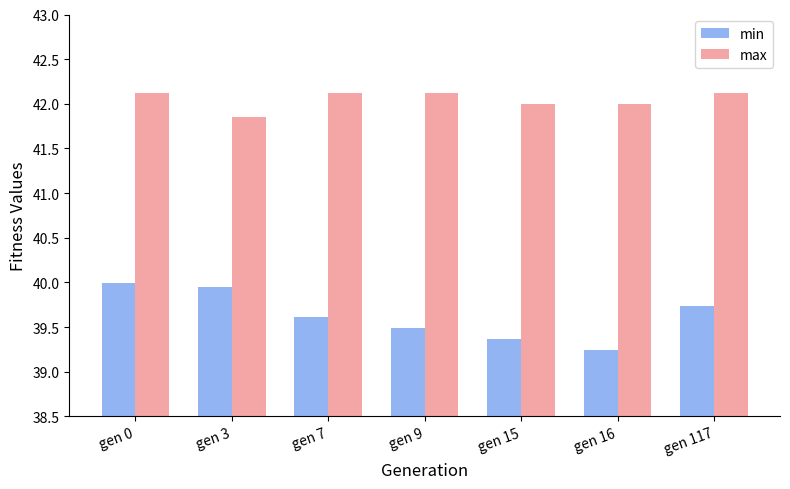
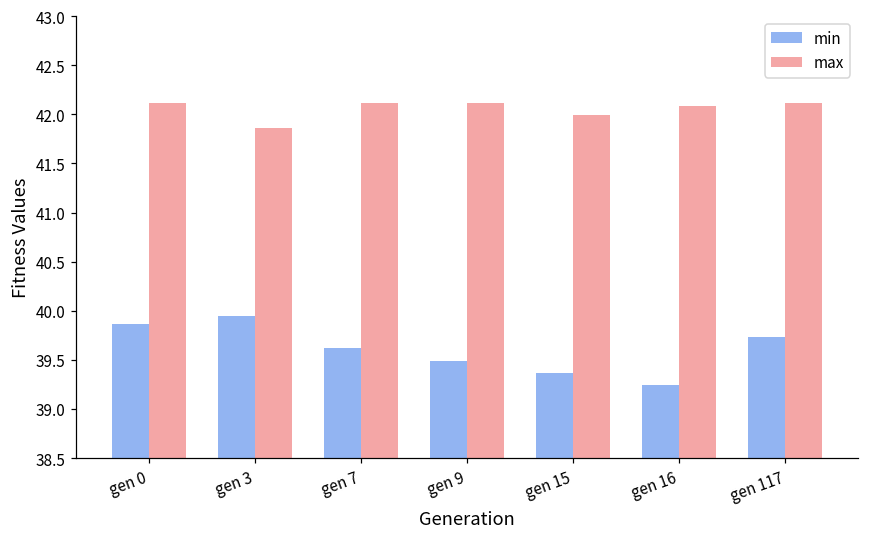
  {
    "min": {
-     "gen 0": 40.0,
+     "gen 0": 39.9,
      "gen 3": 39.9,
      "gen 7": 39.6,
      "gen 9": 39.5,
      "gen 15": 39.4,
      "gen 16": 39.2,
      "gen 117": 39.7
    },
    "max": {
      "gen 0": 42.1,
      "gen 3": 41.9,
      "gen 7": 42.1,
      "gen 9": 42.1,
      "gen 15": 42.0,
-     "gen 16": 42.0,
+     "gen 16": 42.1,
      "gen 117": 42.1
    }
  }
